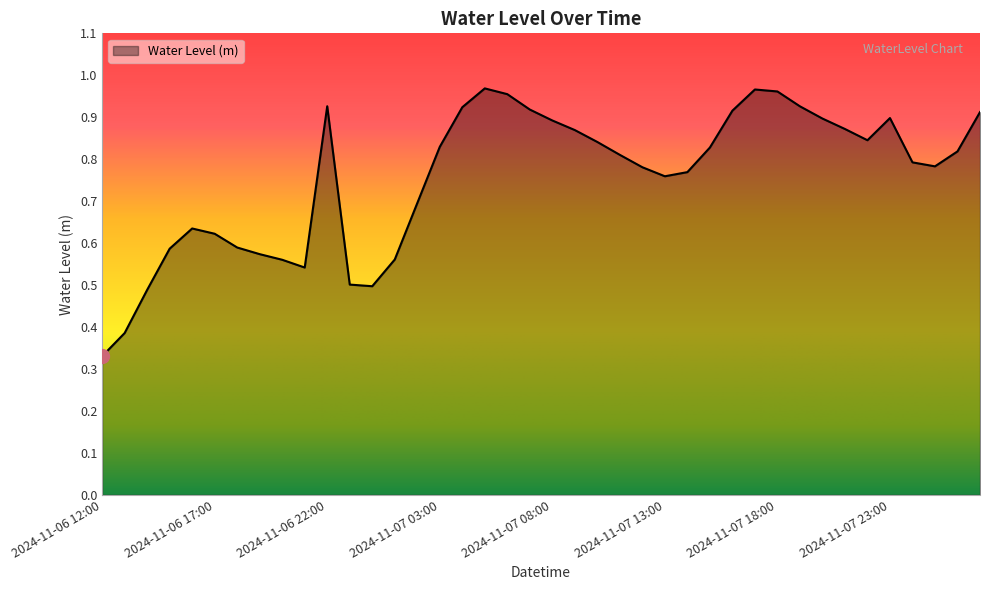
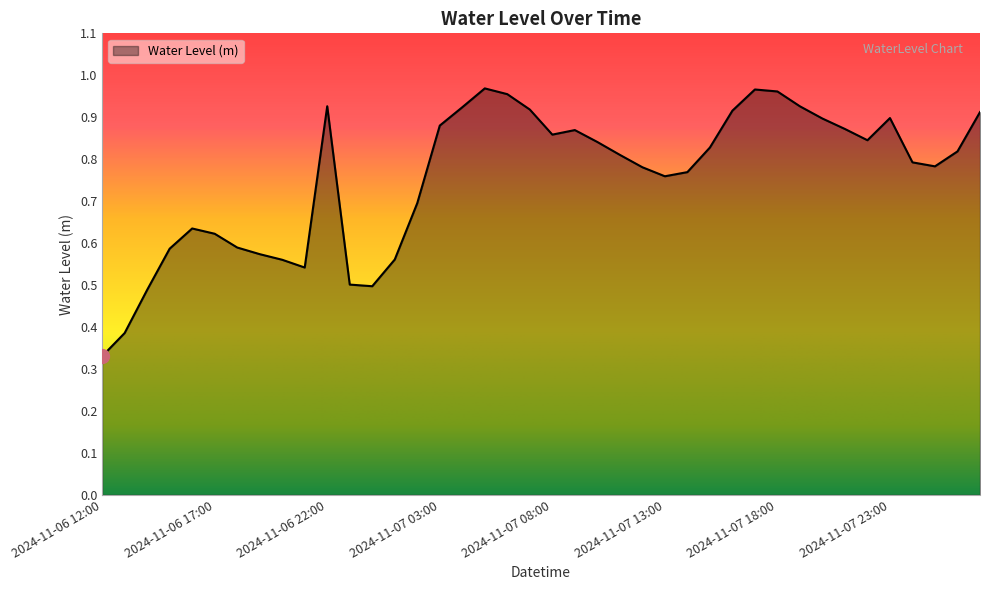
  {
    "Water Level (m)": {
      "2024-11-06 17:00": 0.62,
      "2024-11-06 22:00": 0.93,
-     "2024-11-07 03:00": 0.83,
-     "2024-11-07 08:00": 0.89,
+     "2024-11-07 03:00": 0.88,
+     "2024-11-07 08:00": 0.86,
      "2024-11-07 13:00": 0.76,
      "2024-11-07 18:00": 0.96,
      "2024-11-07 23:00": 0.90
    }
  }
